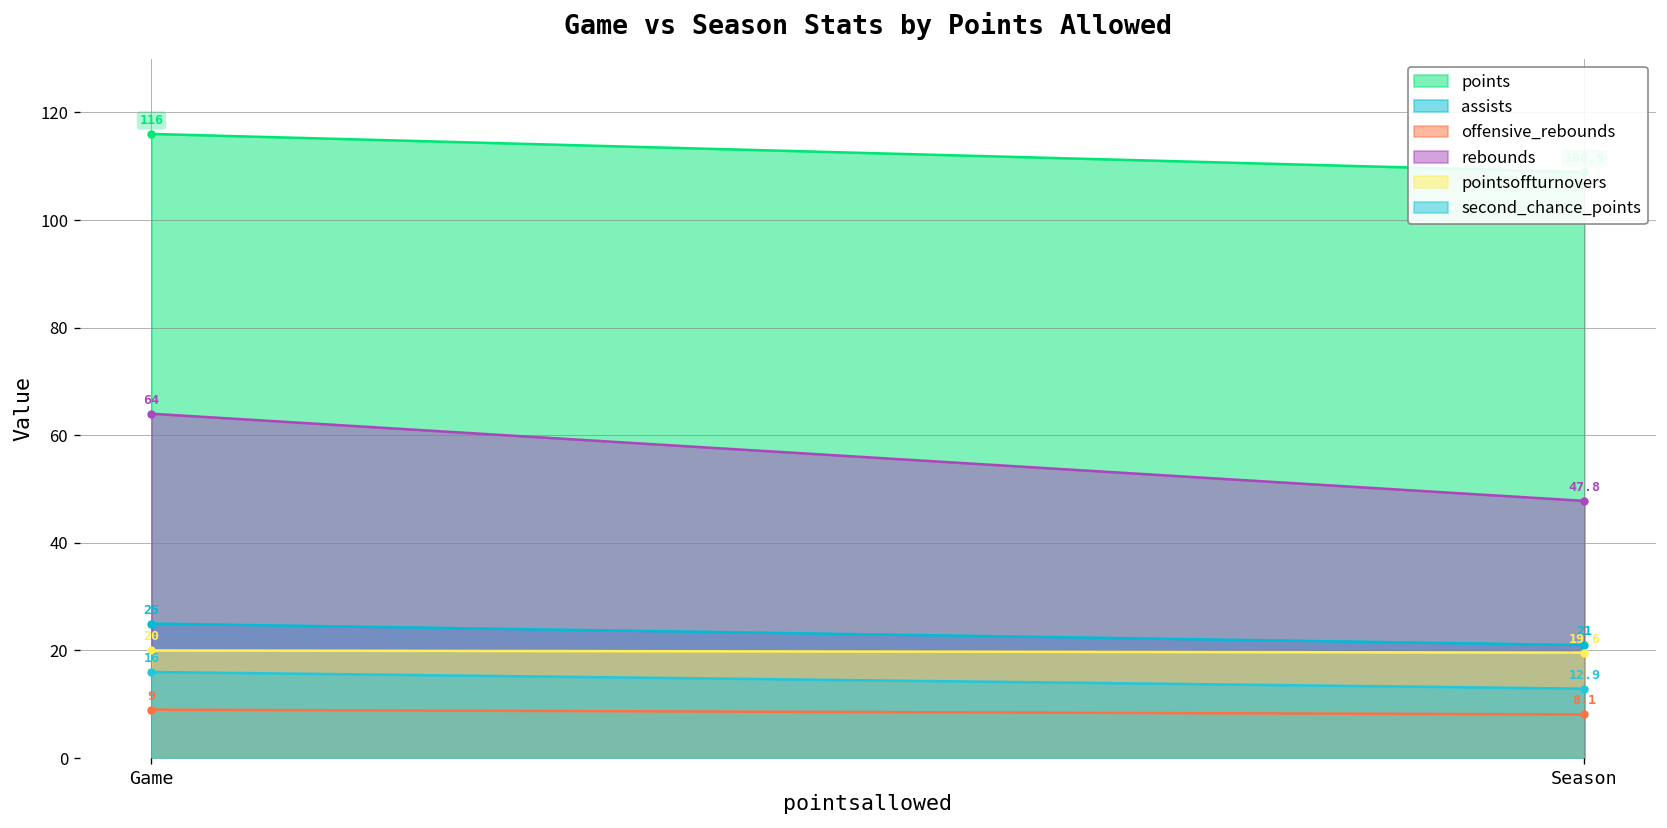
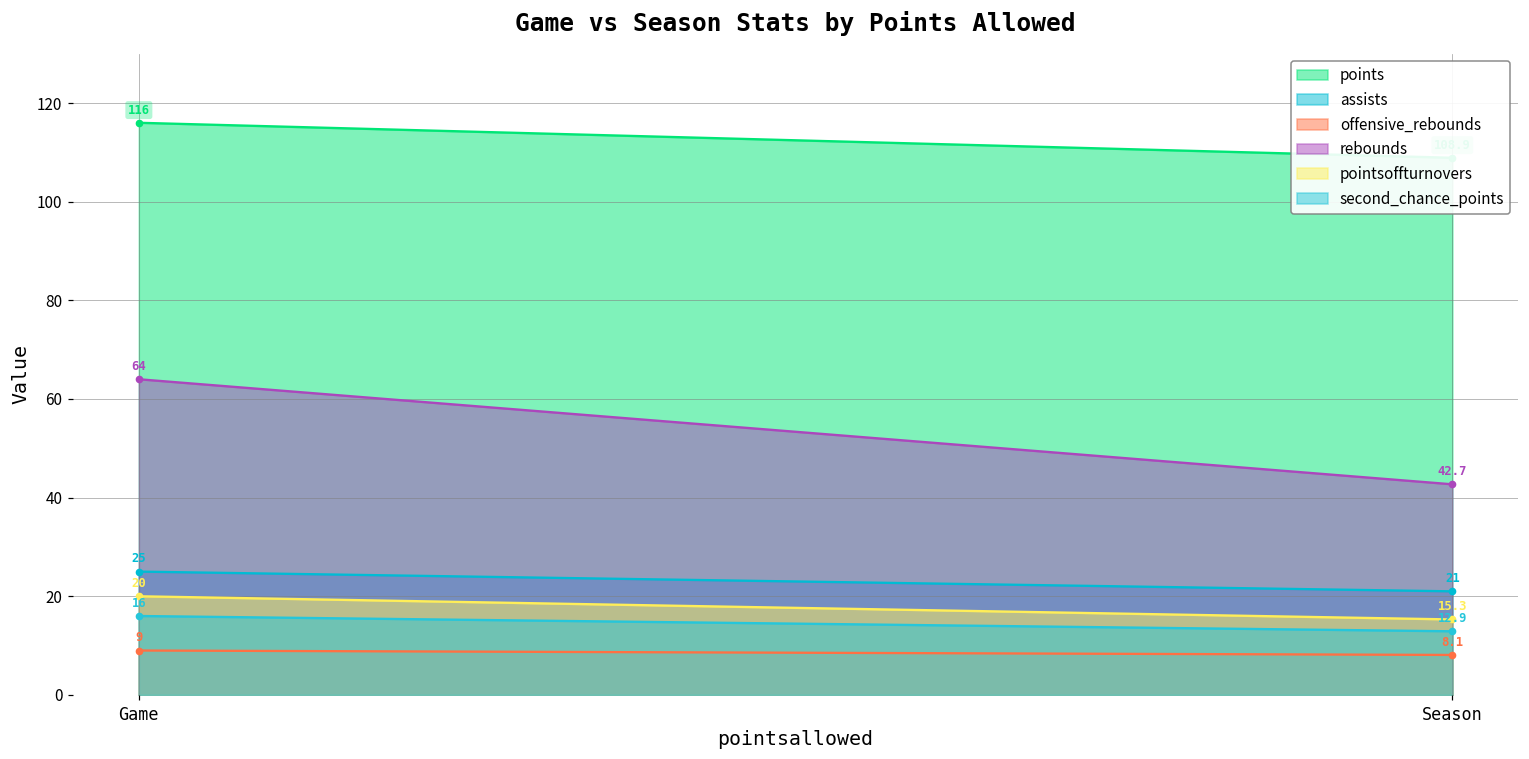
  {
    "offensive_rebounds": {
      "Game": 9,
      "Season": 8.1
    },
    "rebounds": {
      "Game": 64,
-     "Season": 47.8
+     "Season": 42.7
    },
    "pointsoffturnovers": {
      "Game": 20,
-     "Season": 19.6
+     "Season": 15.3
    }
  }
